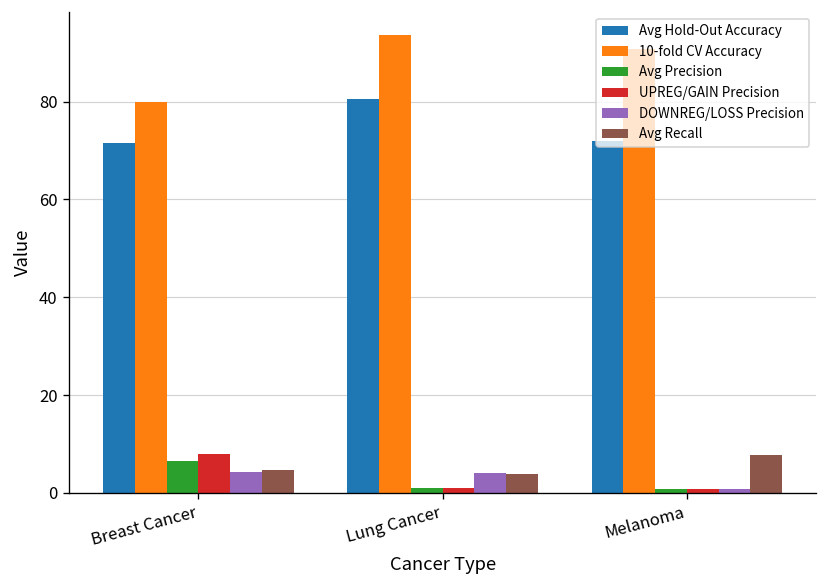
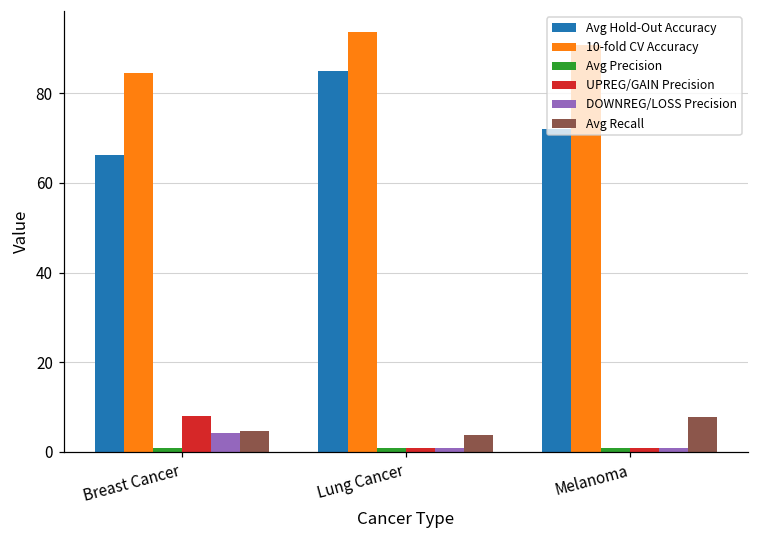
  {
    "Avg Hold-Out Accuracy": {
-     "Breast Cancer": 72,
-     "Lung Cancer": 80,
+     "Breast Cancer": 66,
+     "Lung Cancer": 85,
      "Melanoma": 72
    },
    "10-fold CV Accuracy": {
-     "Breast Cancer": 80,
+     "Breast Cancer": 84,
      "Lung Cancer": 94
    },
    "Avg Precision": {
-     "Breast Cancer": 7,
+     "Breast Cancer": 1,
      "Lung Cancer": 1,
      "Melanoma": 1
    },
    "UPREG/GAIN Precision": {
      "Breast Cancer": 8,
      "Lung Cancer": 1,
      "Melanoma": 1
    },
    "DOWNREG/LOSS Precision": {
      "Breast Cancer": 4,
-     "Lung Cancer": 4,
+     "Lung Cancer": 1,
      "Melanoma": 1
    },
    "Avg Recall": {
      "Breast Cancer": 5,
      "Lung Cancer": 4,
      "Melanoma": 8
    }
  }
